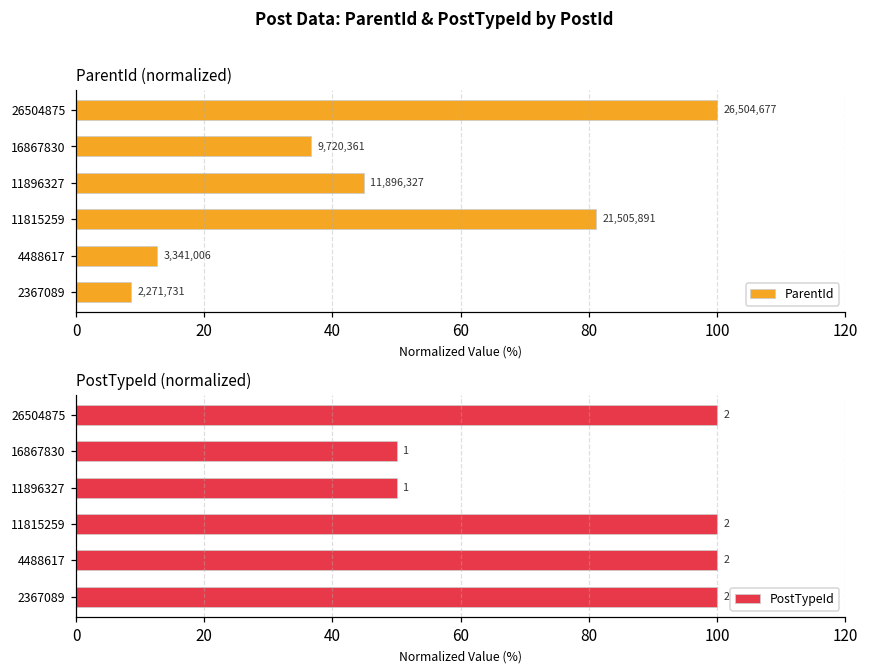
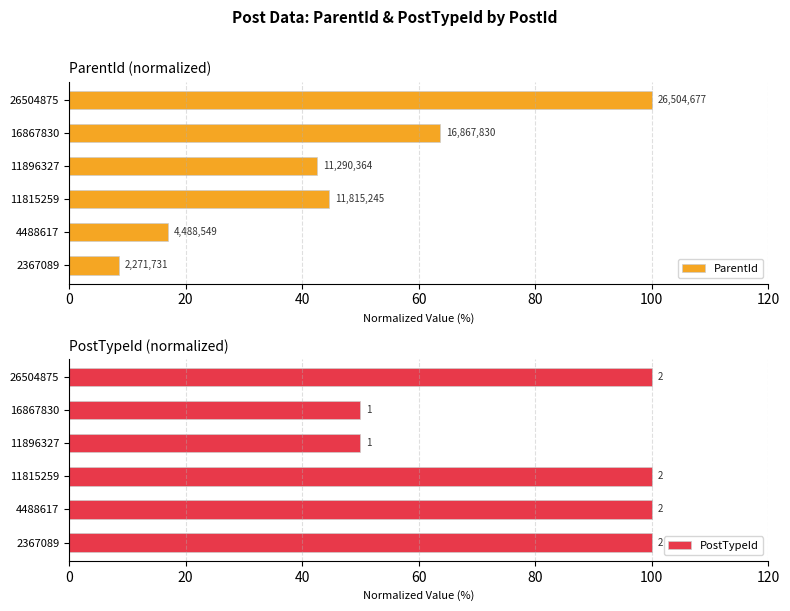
  {
    "ParentId (normalized)": {
-     "16867830": "9,720,361",
-     "11896327": "11,896,327",
-     "11815259": "21,505,891",
-     "4488617": "3,341,006"
+     "16867830": "16,867,830",
+     "11896327": "11,290,364",
+     "11815259": "11,815,245",
+     "4488617": "4,488,549"
    }
  }
